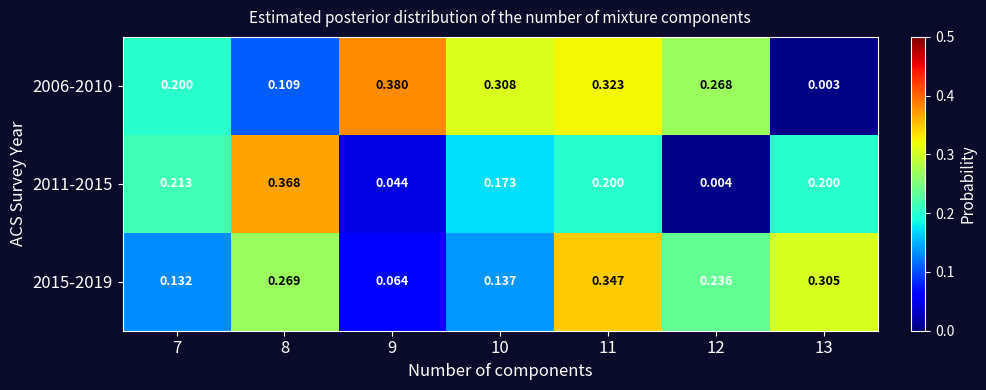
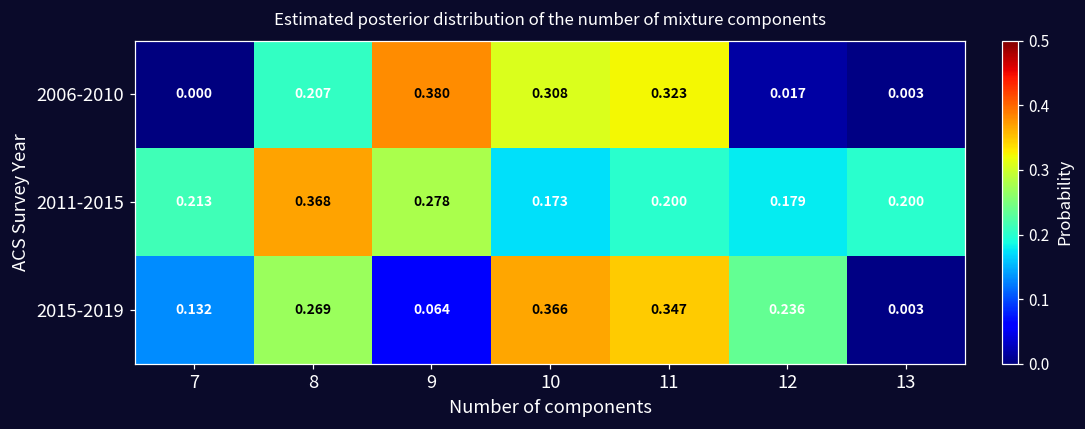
  {
    "2006-2010": {
-     "7": 0.200,
-     "8": 0.109,
+     "7": 0.000,
+     "8": 0.207,
      "9": 0.380,
      "10": 0.308,
      "11": 0.323,
-     "12": 0.268,
+     "12": 0.017,
      "13": 0.003
    },
    "2011-2015": {
      "7": 0.213,
      "8": 0.368,
-     "9": 0.044,
+     "9": 0.278,
      "10": 0.173,
      "11": 0.200,
-     "12": 0.004,
+     "12": 0.179,
      "13": 0.200
    },
    "2015-2019": {
      "7": 0.132,
      "8": 0.269,
      "9": 0.064,
-     "10": 0.137,
+     "10": 0.366,
      "11": 0.347,
      "12": 0.236,
-     "13": 0.305
+     "13": 0.003
    }
  }
